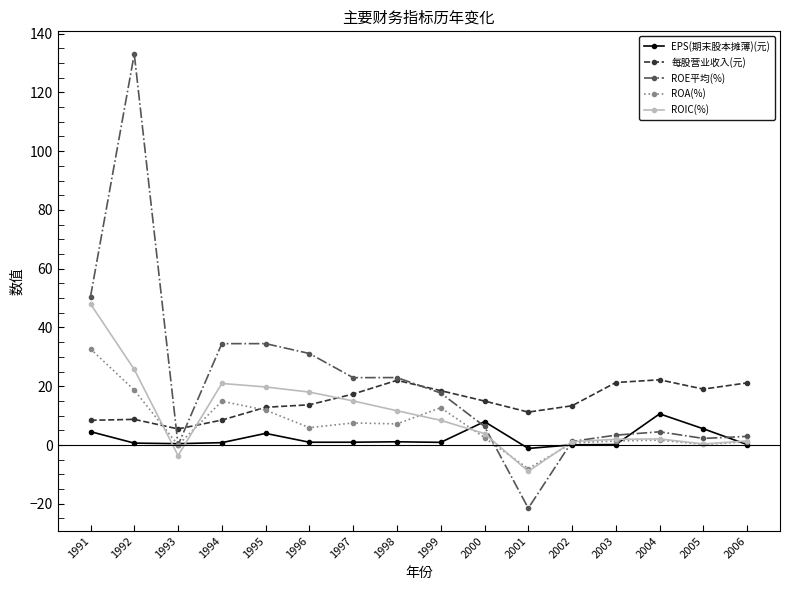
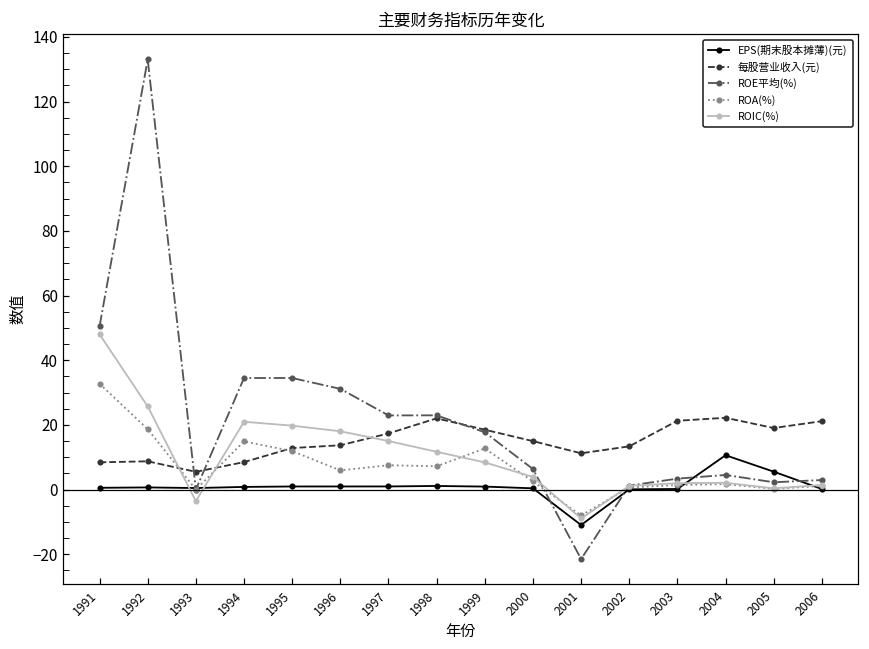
  {
    "EPS(期末股本摊薄)(元)": {
-     "1991": 5,
+     "1991": 1,
      "1992": 1,
      "1994": 1,
-     "1995": 4,
+     "1995": 1,
      "1996": 1,
      "1997": 1,
      "1998": 1,
      "1999": 1,
-     "2000": 8,
-     "2001": -1,
+     "2000": 0,
+     "2001": -11,
      "2003": 0,
      "2004": 11,
      "2005": 6,
      "2006": 0
    },
    "ROA(%)": {
      "1991": 33,
      "1992": 19,
      "1994": 15,
      "1995": 12,
      "1996": 6,
      "1997": 8,
      "1998": 7,
      "1999": 13,
      "2000": 3,
      "2001": -8
    },
    "ROIC(%)": {
      "1991": 48,
      "1992": 26,
      "1993": -4,
      "1994": 21,
      "1995": 20,
      "1996": 18,
      "1997": 15,
      "1998": 12,
      "1999": 8,
      "2000": 4,
      "2001": -9
    }
  }
